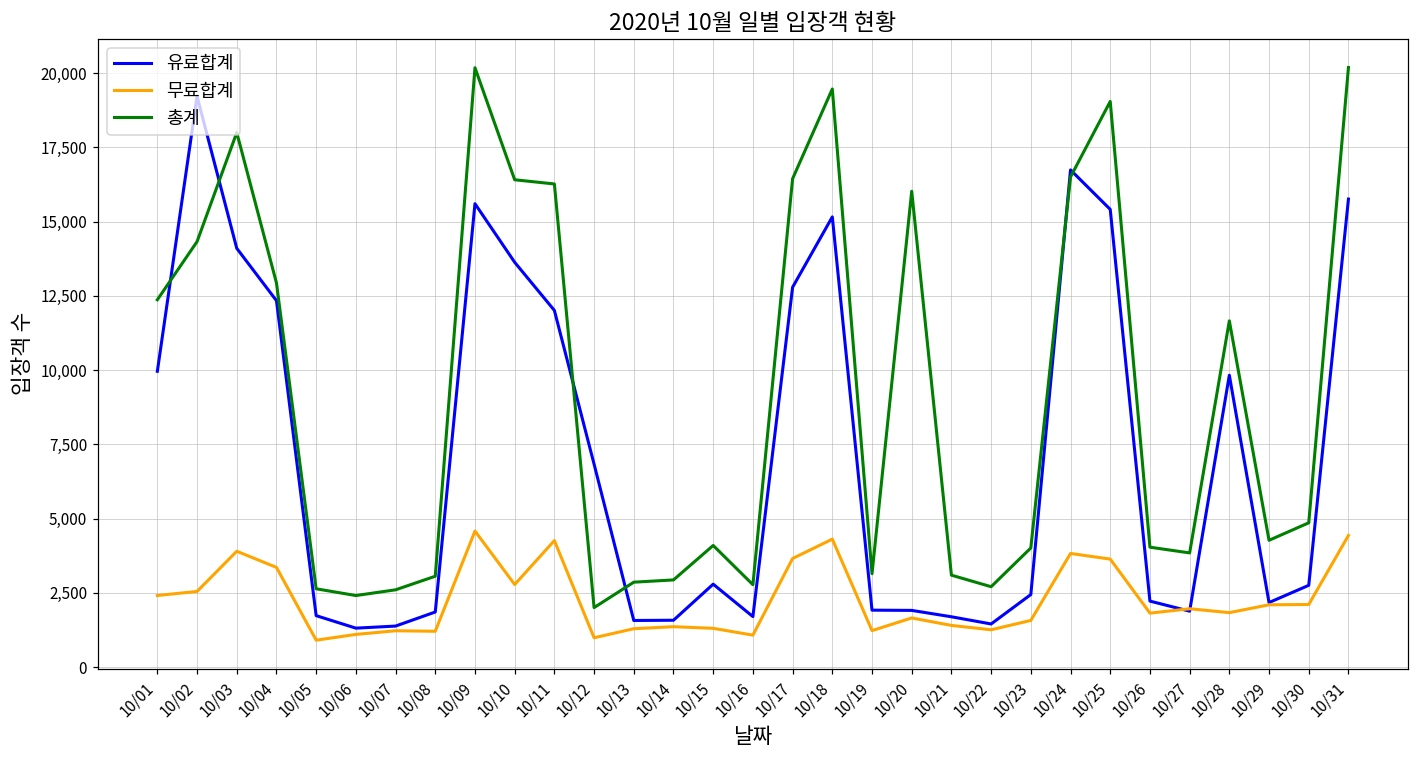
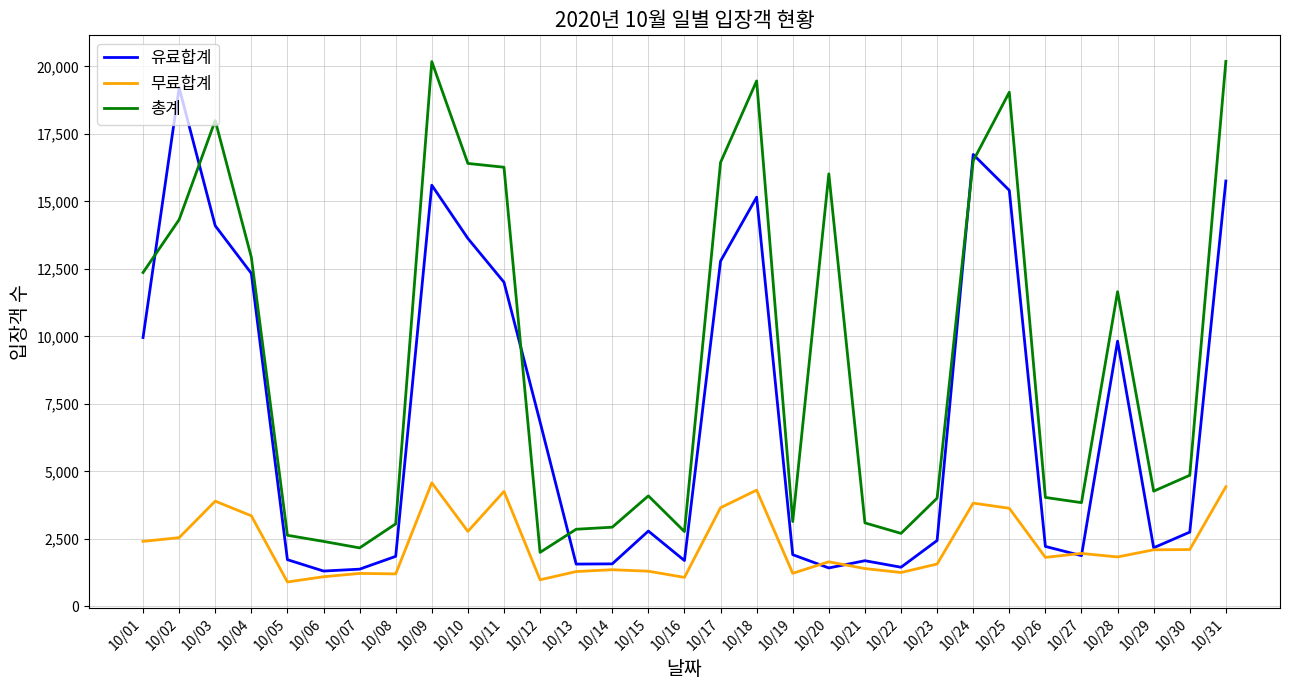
  {
    "유료합계": {
      "10/01": "10,000",
      "10/03": "14,100",
      "10/04": "12,300",
      "10/05": "1,700",
      "10/06": "1,300",
      "10/07": "1,400",
      "10/08": "1,900",
      "10/09": "15,600",
      "10/10": "13,600",
      "10/11": "12,000",
      "10/12": "6,800",
      "10/13": "1,600",
      "10/14": "1,600",
      "10/15": "2,800",
      "10/16": "1,700",
      "10/17": "12,800",
      "10/18": "15,200",
      "10/19": "1,900",
-     "10/20": "1,900",
+     "10/20": "1,400",
      "10/21": "1,700",
      "10/22": "1,500",
      "10/23": "2,400",
      "10/24": "16,700",
      "10/25": "15,400",
      "10/26": "2,200",
      "10/28": "9,800",
      "10/30": "2,800",
      "10/31": "15,800"
    },
    "무료합계": {
      "10/01": "2,400",
      "10/02": "2,500",
      "10/03": "3,900",
      "10/04": "3,400",
      "10/05": "900",
      "10/06": "1,100",
      "10/07": "1,200",
      "10/08": "1,200",
      "10/09": "4,600",
      "10/10": "2,800",
      "10/11": "4,300",
      "10/12": "1,000",
      "10/13": "1,300",
      "10/14": "1,400",
      "10/15": "1,300",
      "10/16": "1,100",
      "10/17": "3,700",
      "10/18": "4,300",
      "10/19": "1,200",
      "10/20": "1,700",
      "10/21": "1,400",
      "10/22": "1,300",
      "10/23": "1,600",
      "10/24": "3,800",
      "10/25": "3,600",
      "10/26": "1,800",
      "10/28": "1,800",
      "10/30": "2,100",
      "10/31": "4,400"
    },
    "총계": {
      "10/01": "12,400",
      "10/02": "14,300",
      "10/04": "12,900",
      "10/05": "2,600",
      "10/06": "2,400",
-     "10/07": "2,600",
+     "10/07": "2,200",
      "10/08": "3,100",
      "10/09": "20,200",
      "10/10": "16,400",
      "10/11": "16,300",
      "10/12": "2,000",
      "10/13": "2,900",
      "10/14": "2,900",
      "10/15": "4,100",
      "10/16": "2,800",
      "10/17": "16,400",
      "10/18": "19,500",
      "10/19": "3,100",
      "10/20": "16,000",
      "10/21": "3,100",
      "10/22": "2,700",
      "10/23": "4,000",
      "10/24": "16,500",
      "10/25": "19,000",
      "10/26": "4,000",
      "10/27": "3,800",
      "10/28": "11,700",
      "10/29": "4,300",
      "10/30": "4,900",
      "10/31": "20,200"
    }
  }
